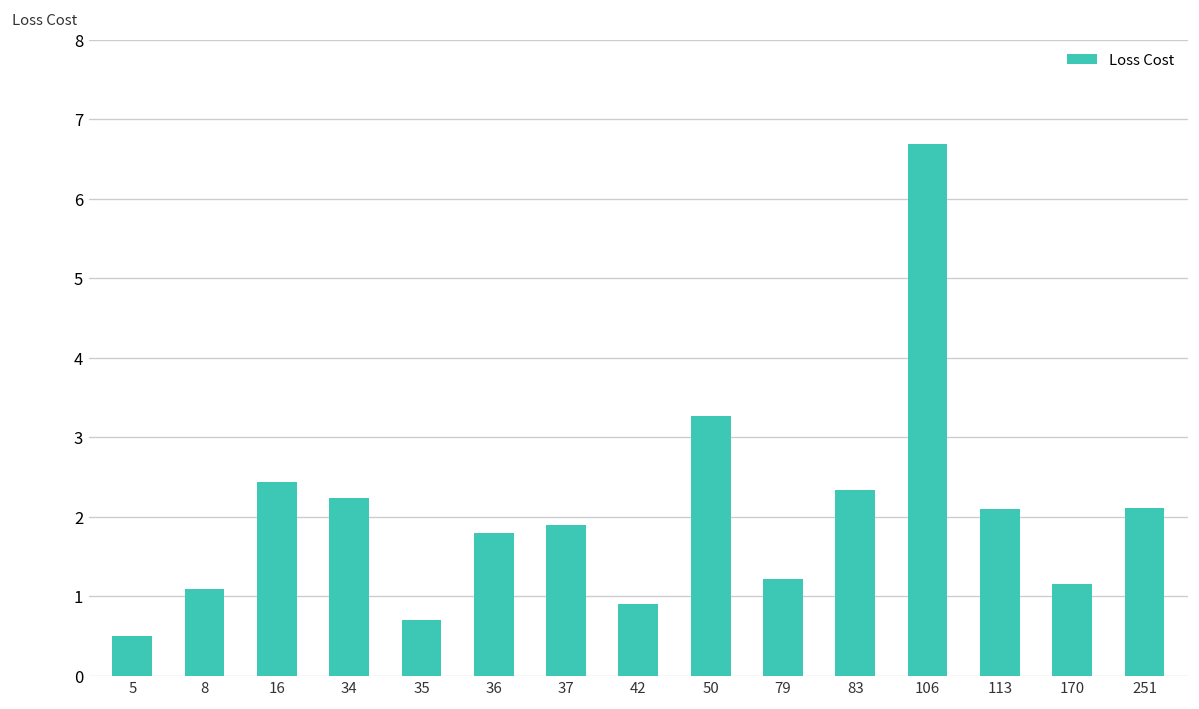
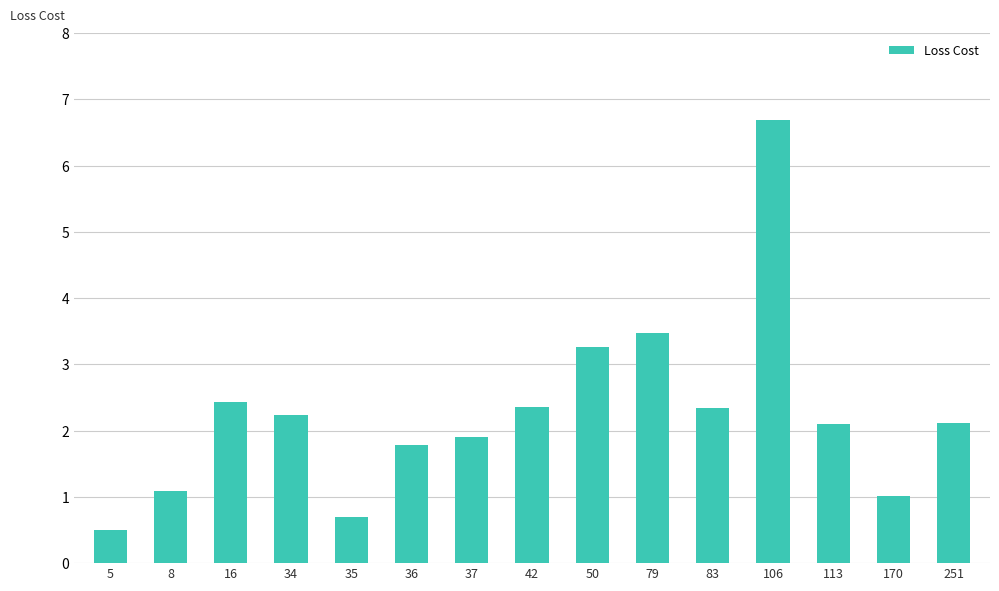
  {
    "5": 0.5,
    "8": 1.1,
    "16": 2.4,
    "34": 2.2,
    "35": 0.7,
    "36": 1.8,
    "37": 1.9,
-   "42": 0.9,
+   "42": 2.4,
    "50": 3.3,
-   "79": 1.2,
+   "79": 3.5,
    "83": 2.3,
    "106": 6.7,
    "113": 2.1,
-   "170": 1.2,
+   "170": 1.0,
    "251": 2.1
  }
